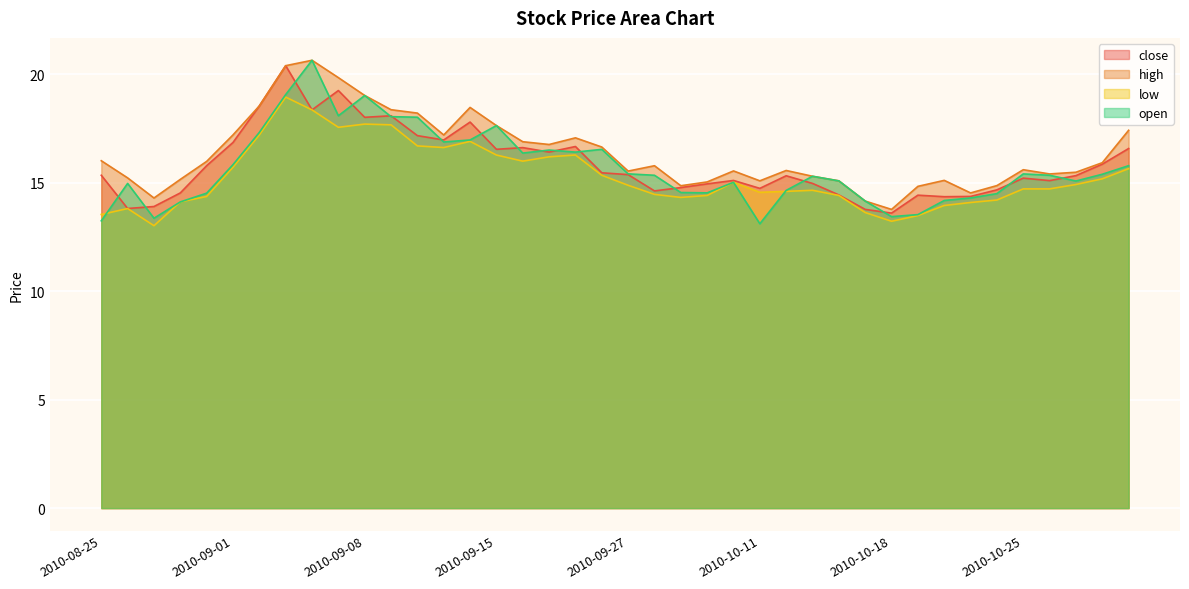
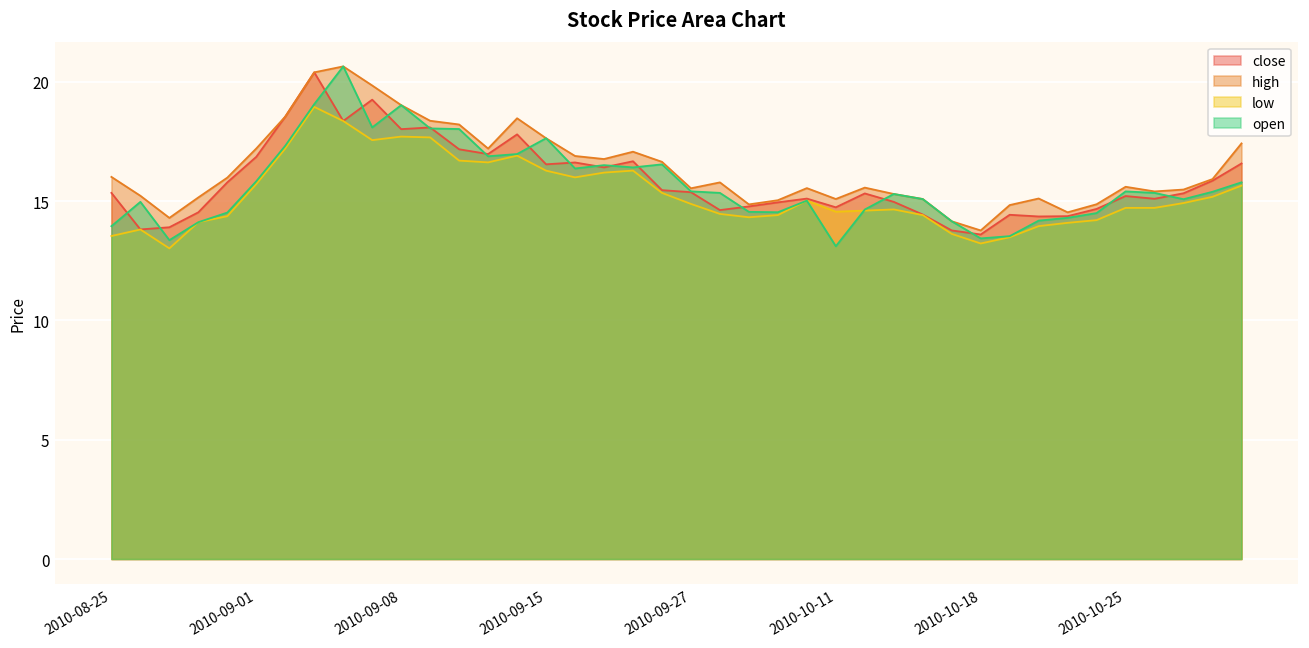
  {
    "open": {
-     "2010-08-25": 13.2,
+     "2010-08-25": 14.0,
      "2010-10-11": 13.1,
      "2010-10-18": 13.4,
      "2010-10-25": 15.4
    }
  }
